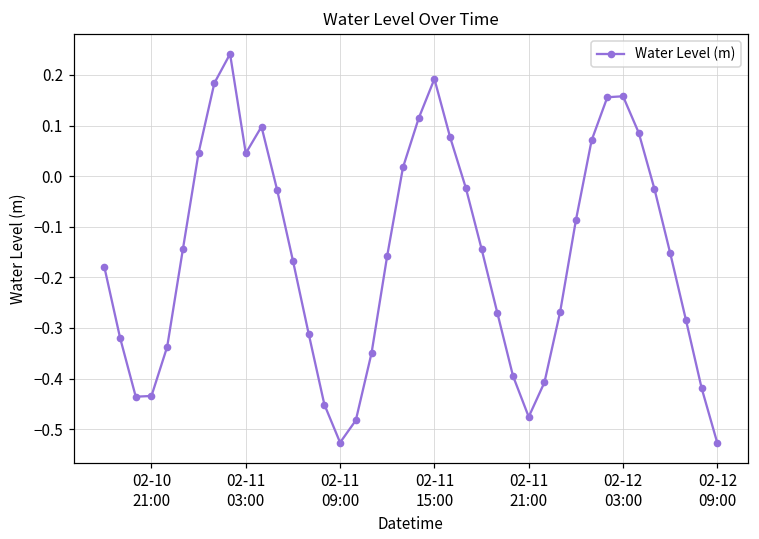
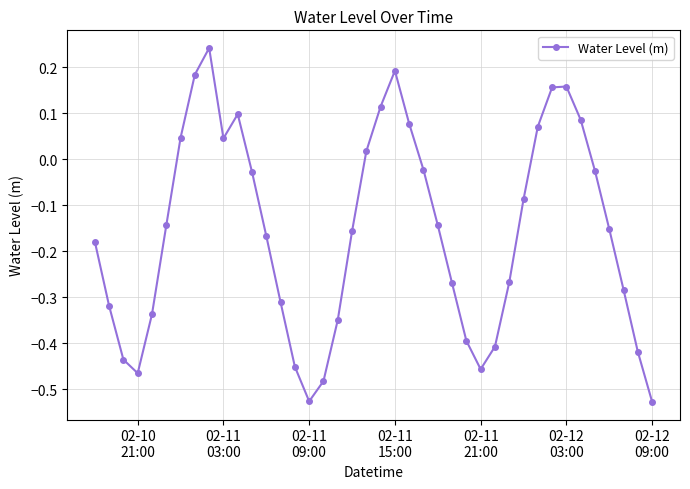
  {
-   "02-10 21:00": -0.43,
+   "02-10 21:00": -0.47,
    "02-11 03:00": 0.05,
    "02-11 09:00": -0.53,
    "02-11 15:00": 0.19,
-   "02-11 21:00": -0.48,
+   "02-11 21:00": -0.46,
    "02-12 03:00": 0.16,
    "02-12 09:00": -0.53
  }
